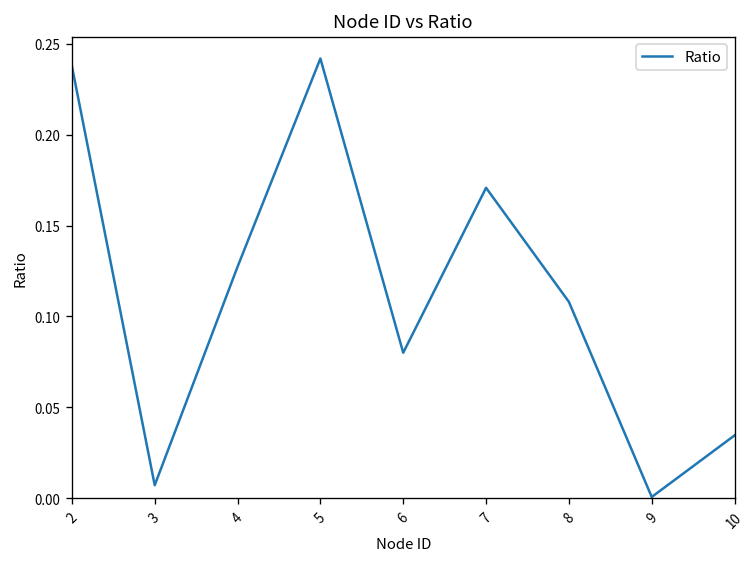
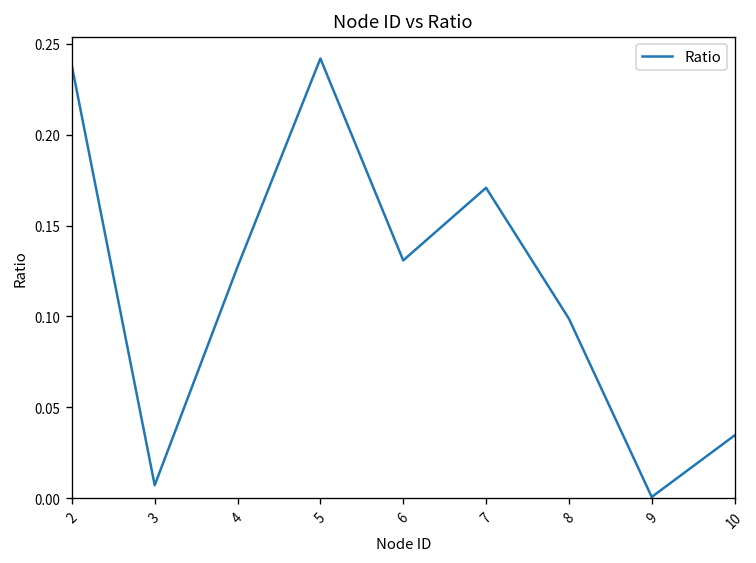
  {
    "2": 0.238,
    "3": 0.007,
    "4": 0.127,
    "5": 0.242,
-   "6": 0.080,
+   "6": 0.131,
    "7": 0.171,
-   "8": 0.108,
+   "8": 0.099,
    "9": 0.001,
    "10": 0.035
  }
